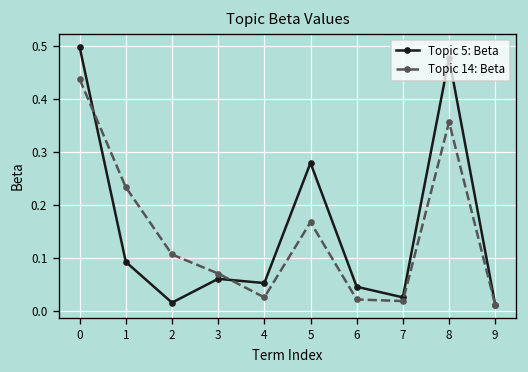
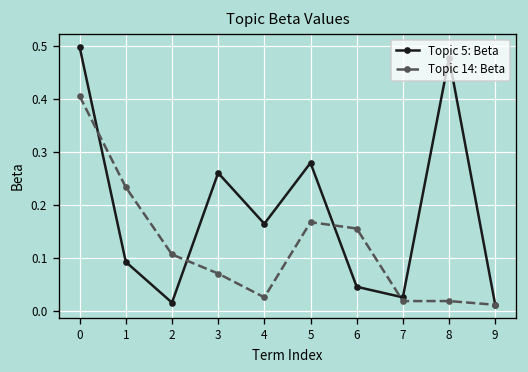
  {
    "Topic 5: Beta": {
      "0": 0.50,
      "1": 0.09,
      "2": 0.02,
-     "3": 0.06,
-     "4": 0.05,
+     "3": 0.26,
+     "4": 0.16,
      "5": 0.28,
      "6": 0.05,
      "7": 0.03
    },
    "Topic 14: Beta": {
-     "0": 0.44,
+     "0": 0.41,
      "1": 0.23,
      "2": 0.11,
      "3": 0.07,
      "4": 0.03,
      "5": 0.17,
-     "6": 0.02,
+     "6": 0.16,
      "7": 0.02,
-     "8": 0.36
+     "8": 0.02
    }
  }
